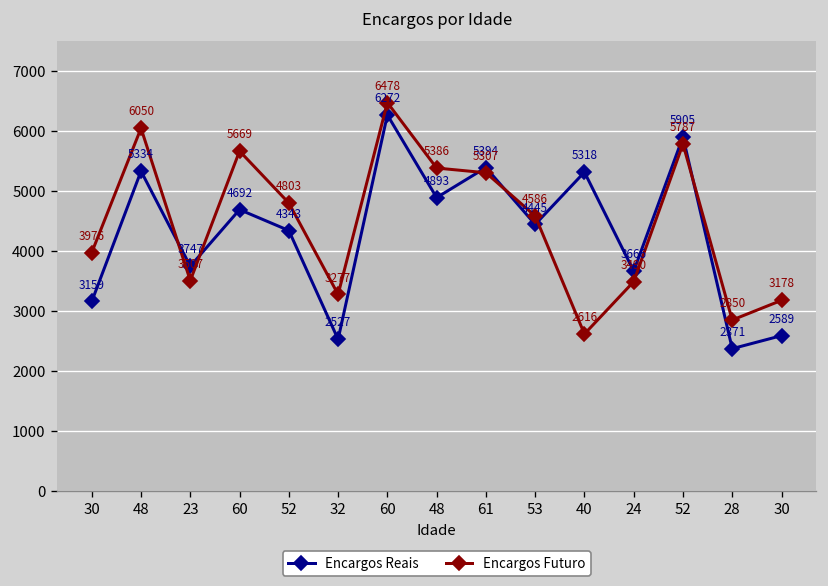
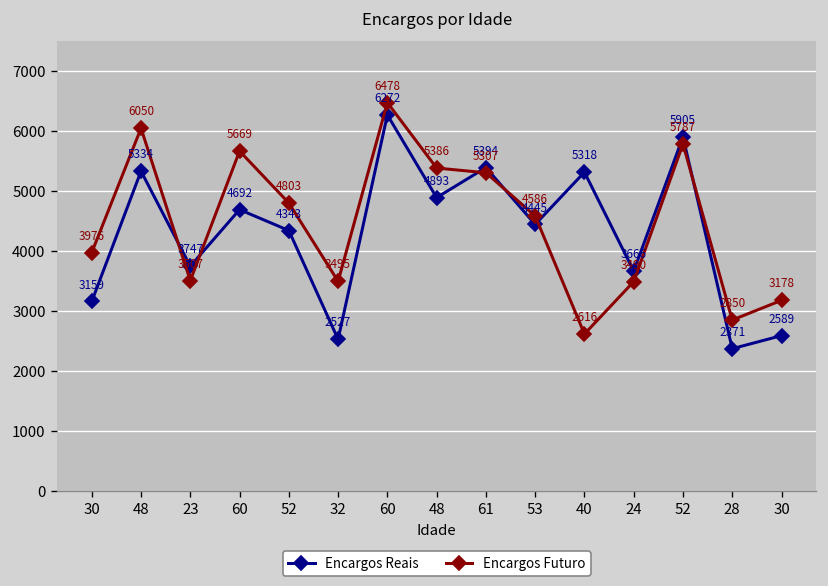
  {
    "Encargos Reais": {
      "23": 3747,
      "32": 2527,
      "40": 5318,
      "24": 3666,
      "28": 2371
    },
    "Encargos Futuro": {
-     "32": 3277,
+     "32": 3495,
      "40": 2616,
      "28": 2850
    }
  }
